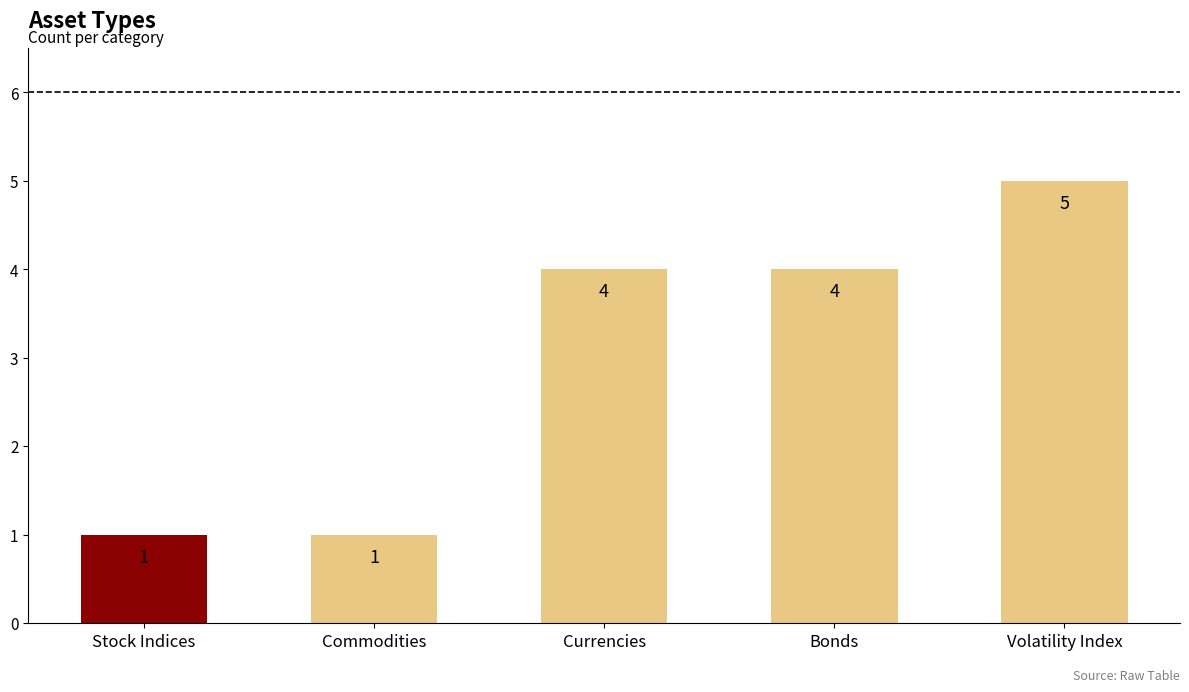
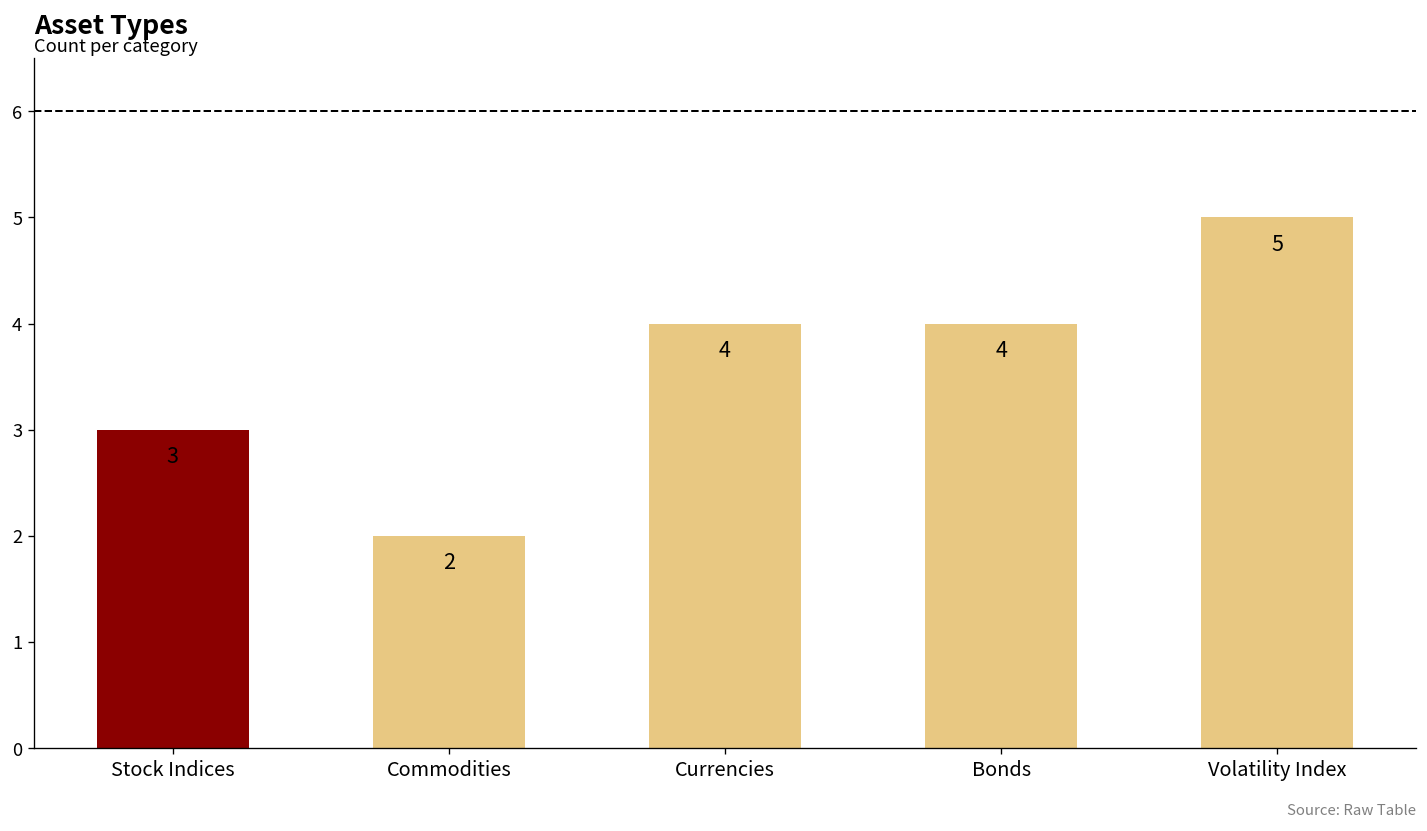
  {
-   "Stock Indices": 1,
-   "Commodities": 1,
+   "Stock Indices": 3,
+   "Commodities": 2,
    "Currencies": 4,
    "Bonds": 4,
    "Volatility Index": 5
  }
